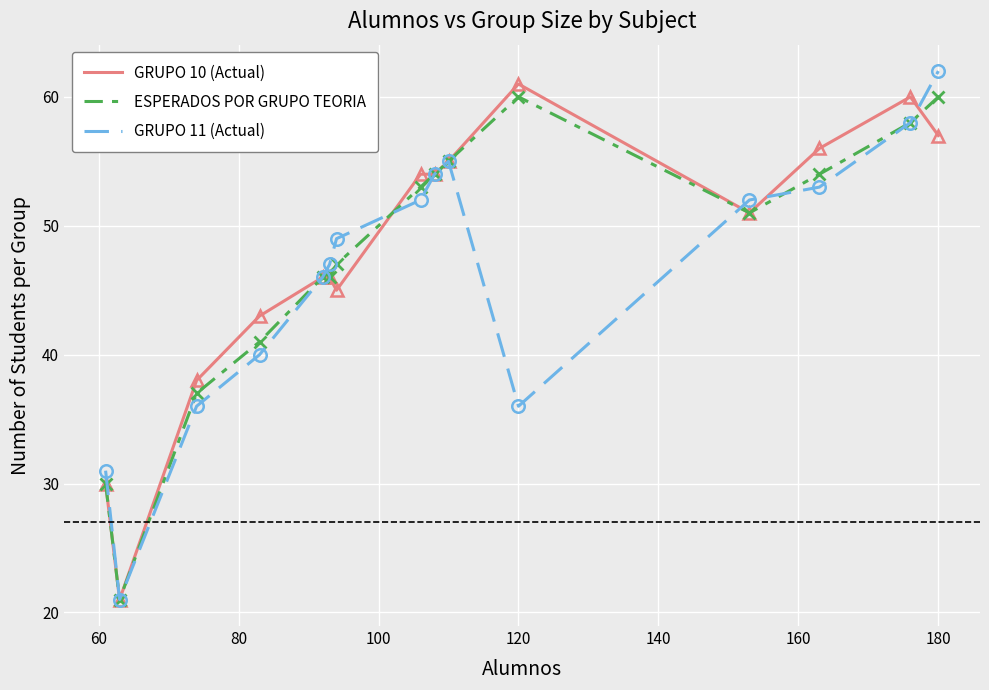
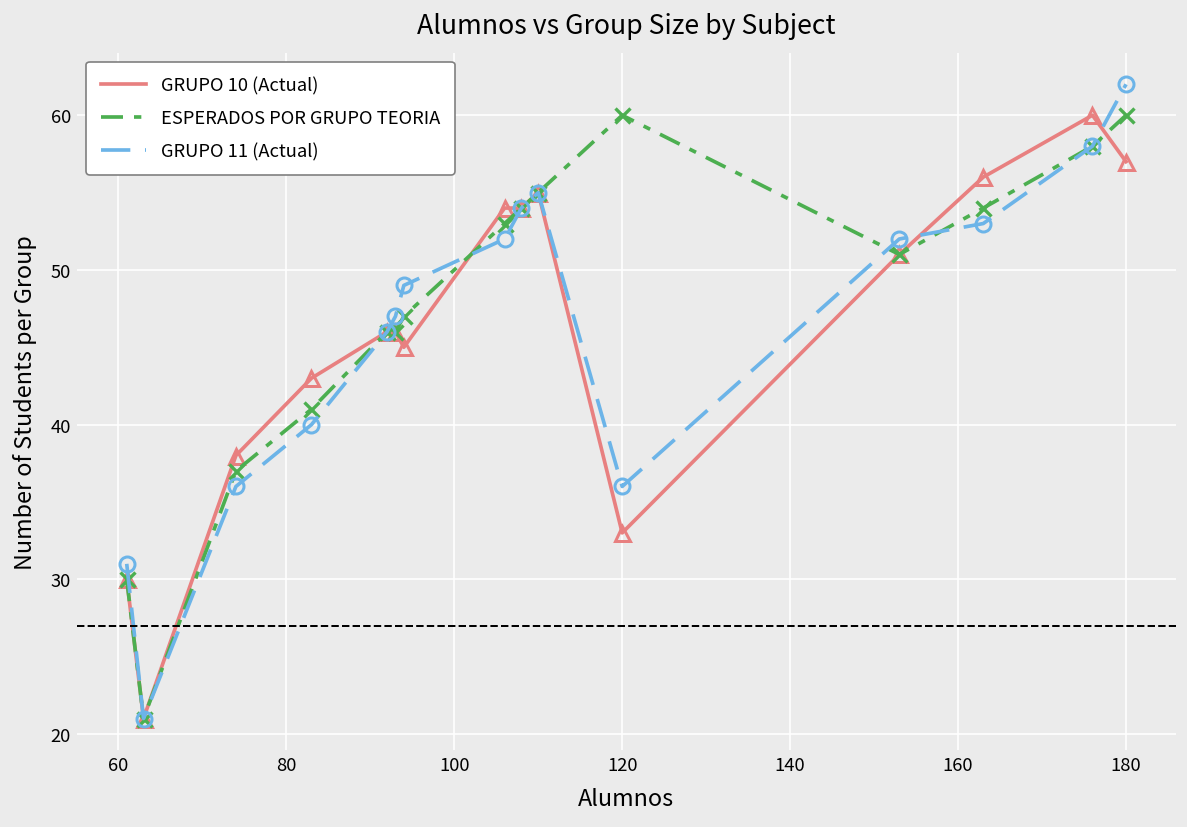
  {
    "GRUPO 10 (Actual)": {
-     "120": 61,
+     "120": 33,
      "180": 57
    },
    "ESPERADOS POR GRUPO TEORIA": {
      "120": 60,
      "180": 60
    },
    "GRUPO 11 (Actual)": {
      "120": 36,
      "180": 62
    }
  }
